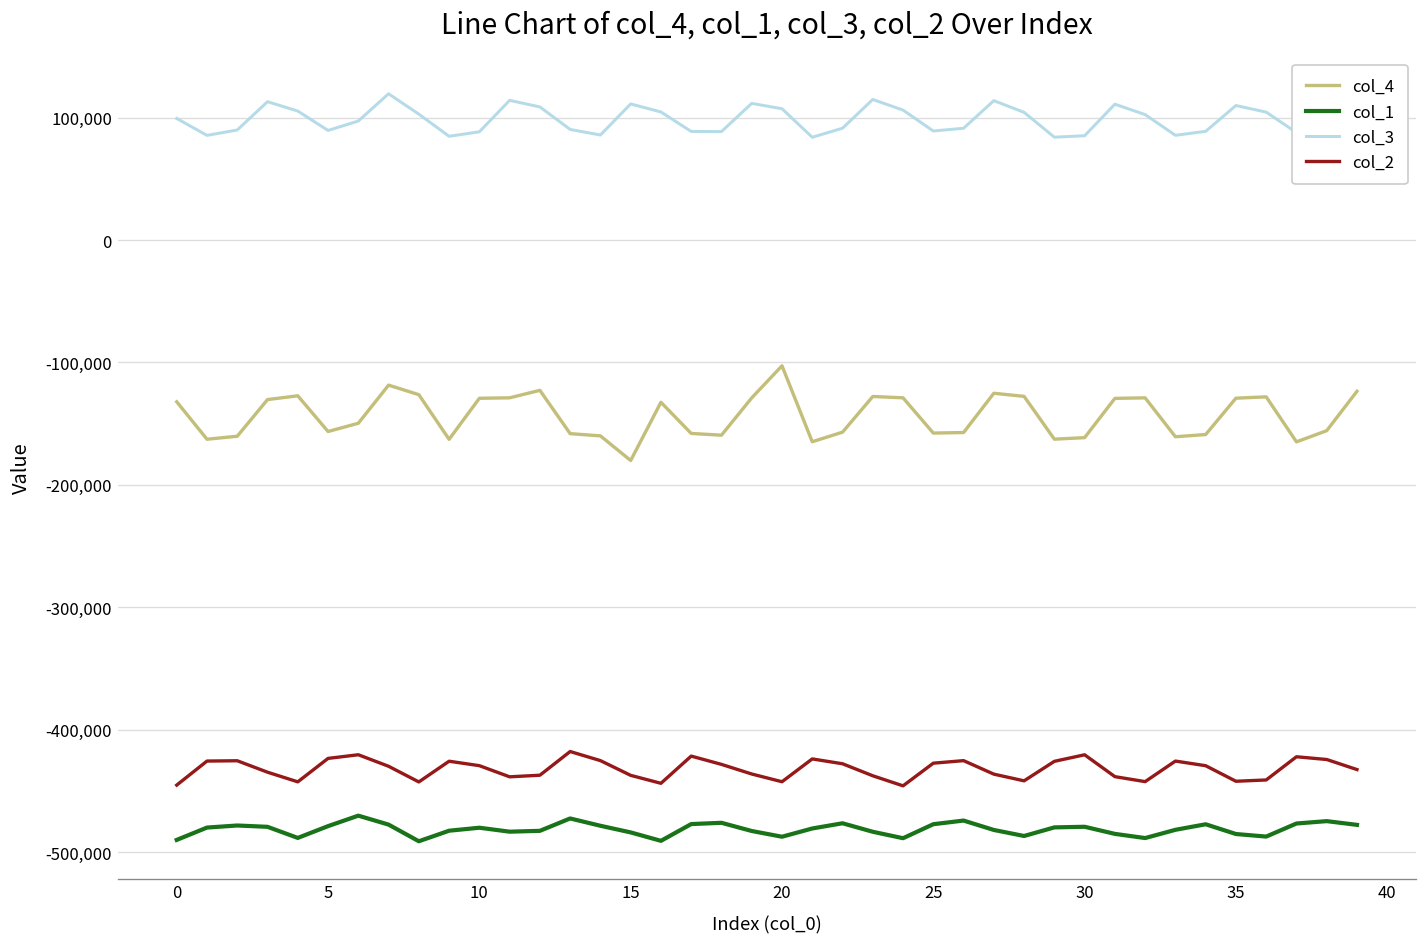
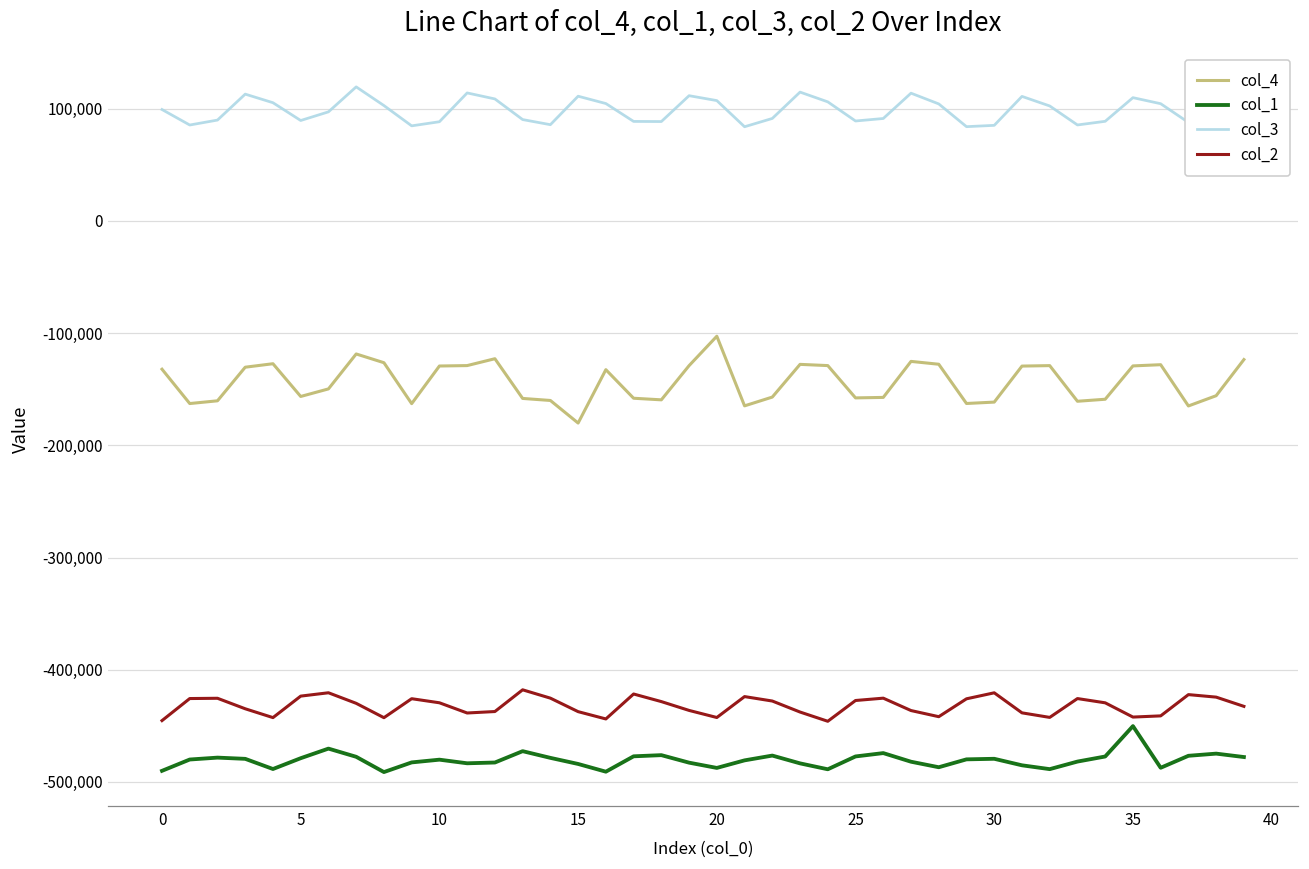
  {
    "col_4": {
      "0": "-132,000",
      "5": "-156,000",
      "10": "-129,000",
      "15": "-180,000",
      "20": "-103,000",
      "25": "-158,000",
      "30": "-161,000",
      "35": "-129,000"
    },
    "col_1": {
      "0": "-490,000",
      "5": "-479,000",
      "10": "-480,000",
      "15": "-484,000",
      "20": "-488,000",
      "25": "-477,000",
      "30": "-479,000",
-     "35": "-485,000"
+     "35": "-450,000"
    },
    "col_3": {
      "0": "99,000",
      "5": "90,000",
      "10": "88,000",
      "15": "111,000",
      "20": "107,000",
      "25": "89,000",
      "30": "85,000",
      "35": "110,000"
    },
    "col_2": {
      "0": "-445,000",
      "5": "-424,000",
      "10": "-429,000",
      "15": "-437,000",
      "20": "-443,000",
      "25": "-427,000",
      "30": "-421,000",
      "35": "-442,000"
    }
  }
